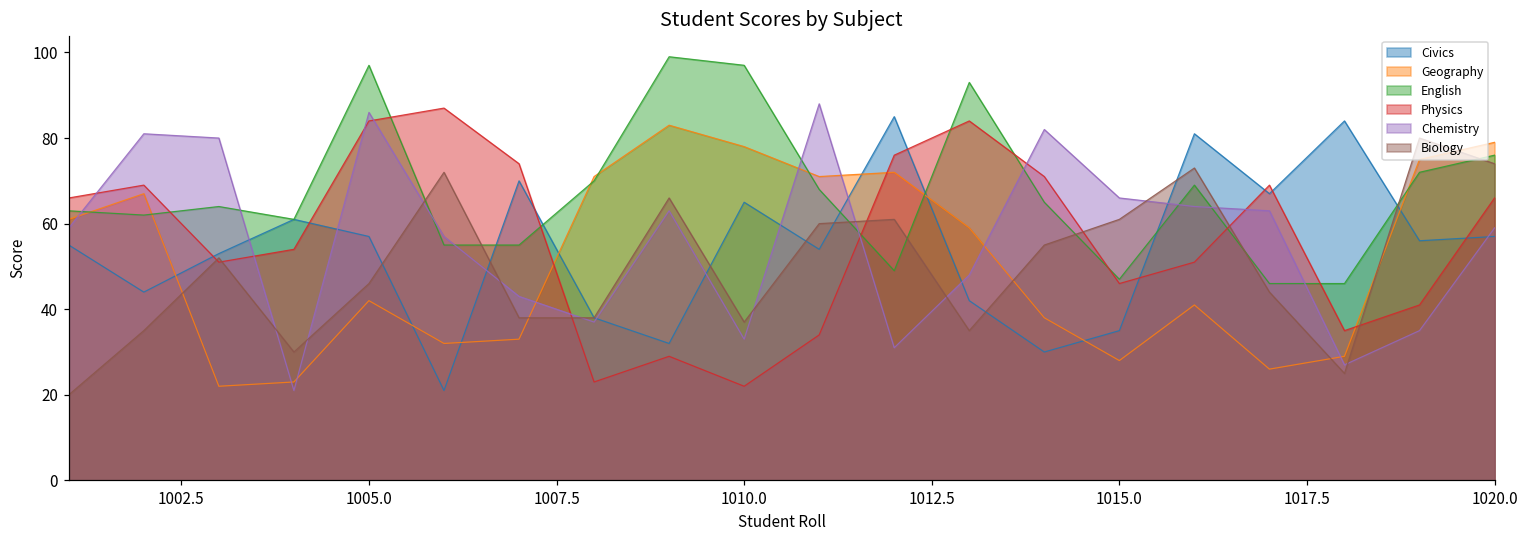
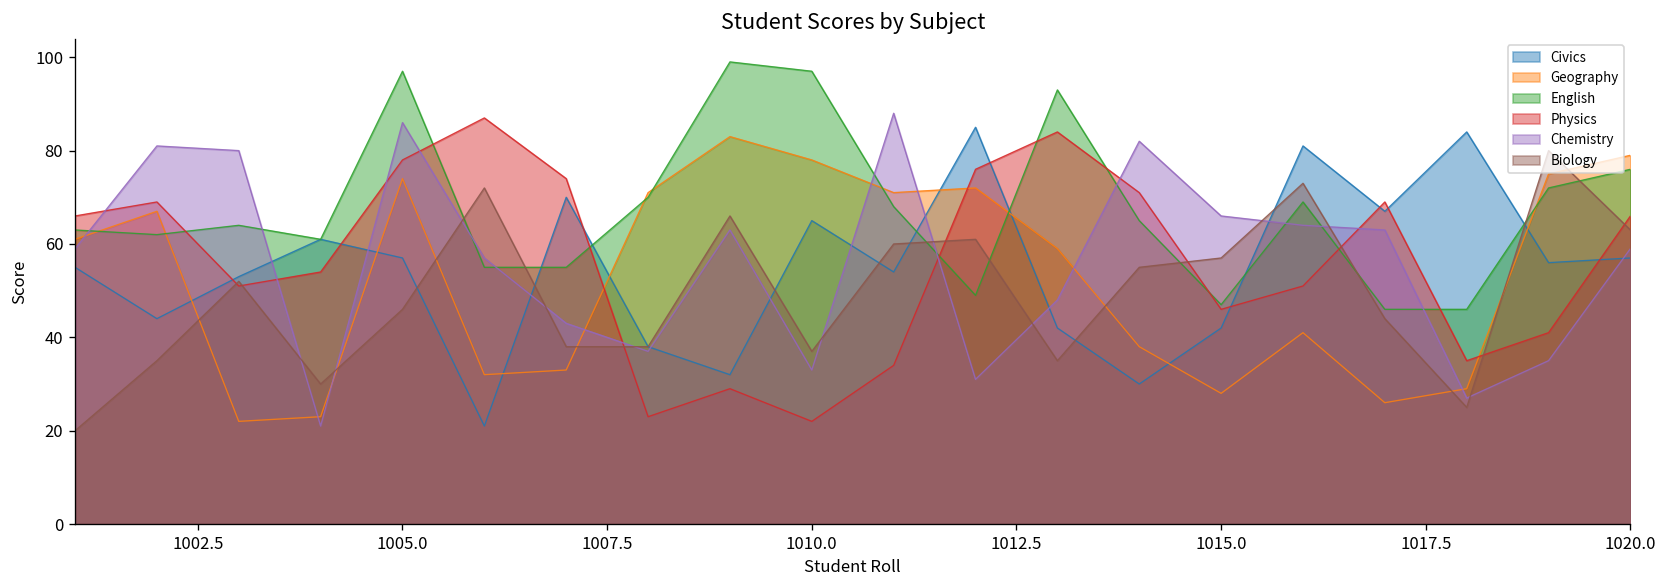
  {
    "Civics": {
      "1005.0": 57,
      "1010.0": 65,
-     "1015.0": 35,
+     "1015.0": 42,
      "1020.0": 57
    },
    "Geography": {
-     "1005.0": 42,
+     "1005.0": 74,
      "1010.0": 78,
      "1015.0": 28,
      "1020.0": 79
    },
    "English": {
      "1005.0": 97,
      "1010.0": 97,
      "1015.0": 47,
      "1020.0": 76
    },
    "Physics": {
-     "1005.0": 84,
+     "1005.0": 78,
      "1010.0": 22,
      "1015.0": 46,
      "1020.0": 66
    },
    "Chemistry": {
      "1005.0": 86,
      "1010.0": 33,
      "1015.0": 66,
      "1020.0": 59
    },
    "Biology": {
      "1005.0": 46,
      "1010.0": 37,
-     "1015.0": 61,
-     "1020.0": 74
+     "1015.0": 57,
+     "1020.0": 63
    }
  }
